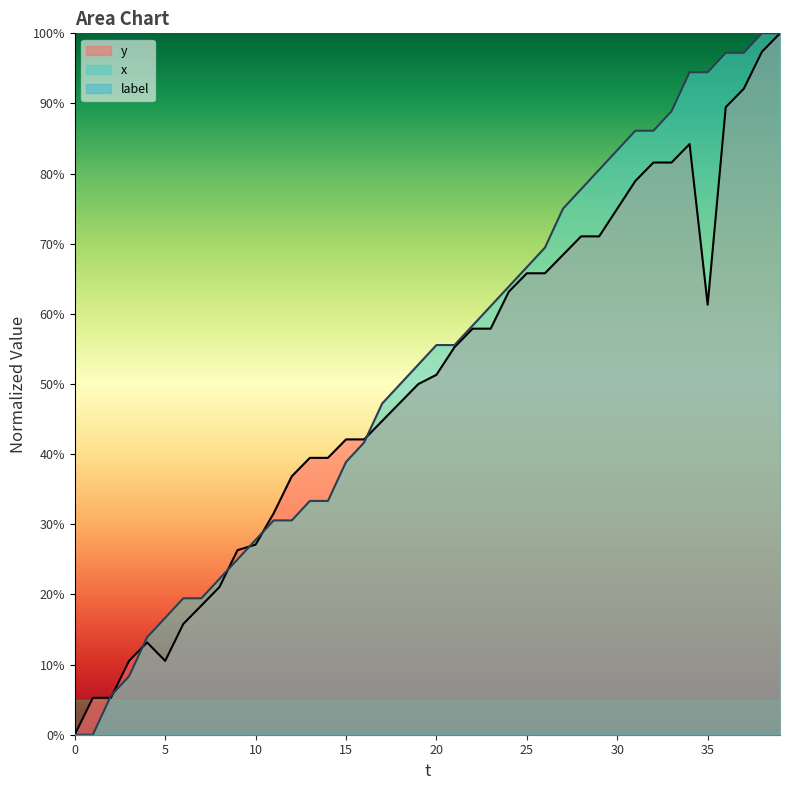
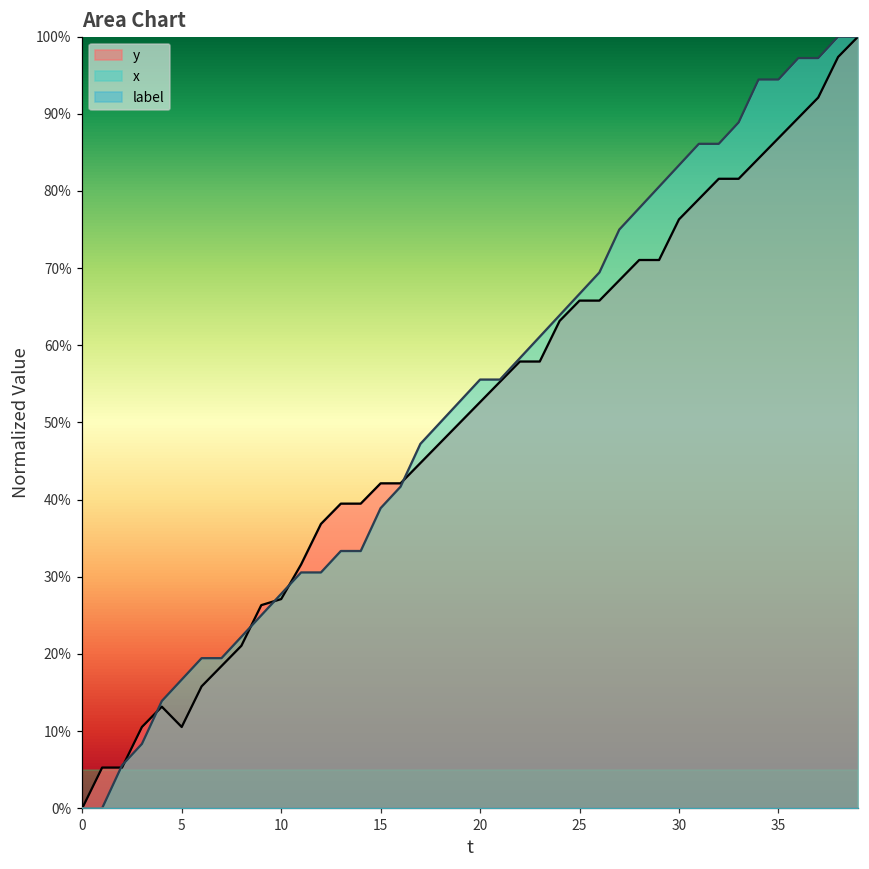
  {
    "y": {
      "5": "11%",
      "10": "27%",
      "15": "42%",
-     "20": "51%",
+     "20": "53%",
      "25": "66%",
-     "30": "75%",
-     "35": "61%"
+     "30": "76%",
+     "35": "87%"
    }
  }
